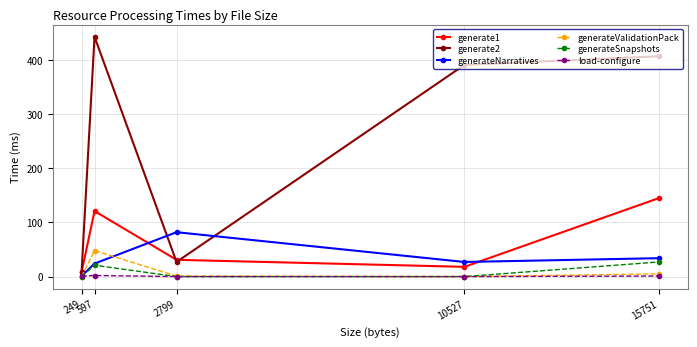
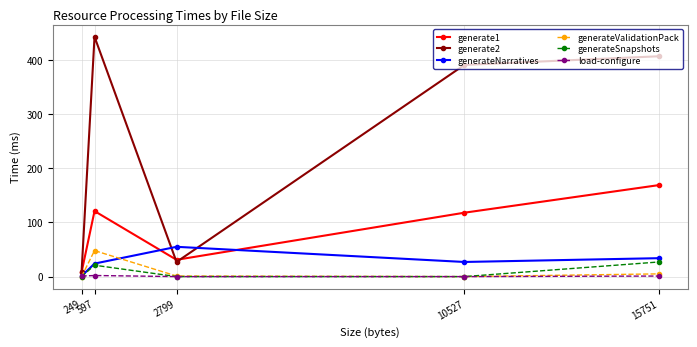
  {
    "generate1": {
      "597": 120,
-     "10527": 20,
-     "15751": 150
+     "10527": 120,
+     "15751": 170
    },
    "generate2": {
      "597": 440
    },
    "generateNarratives": {
-     "2799": 80,
+     "2799": 60,
      "10527": 30,
      "15751": 30
    },
    "generateValidationPack": {
      "597": 50
    },
    "generateSnapshots": {
      "15751": 30
    },
    "load-configure": {
      "597": 0
    }
  }
